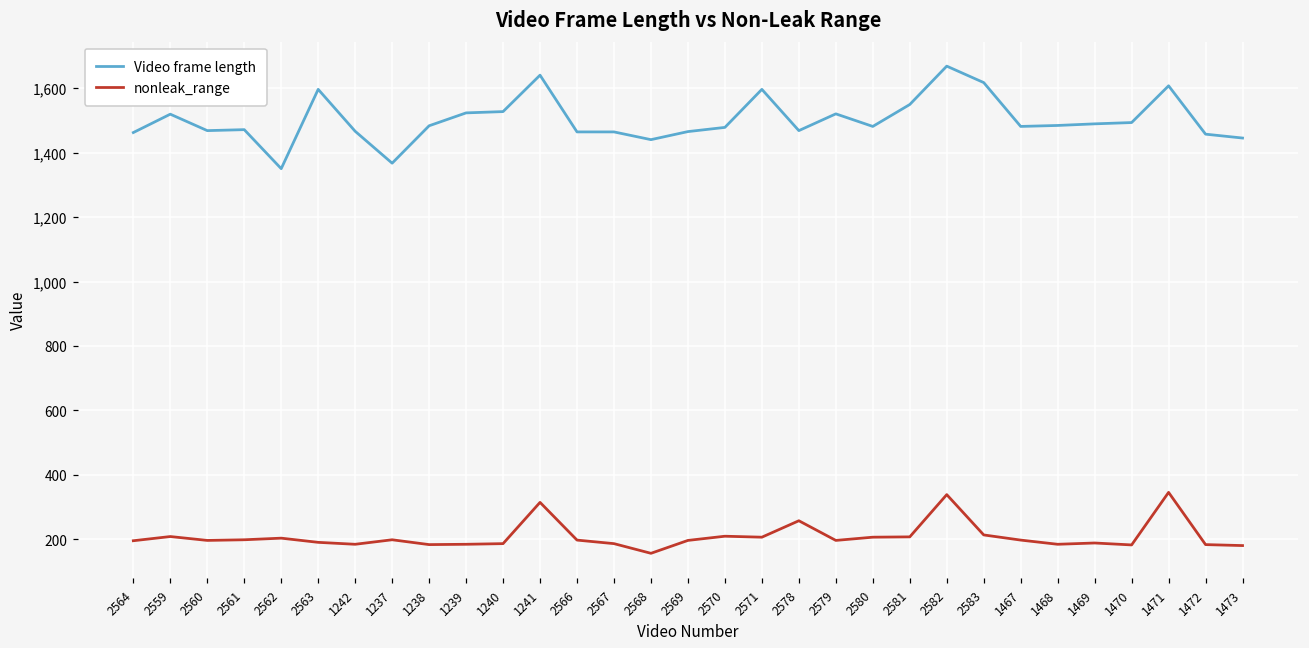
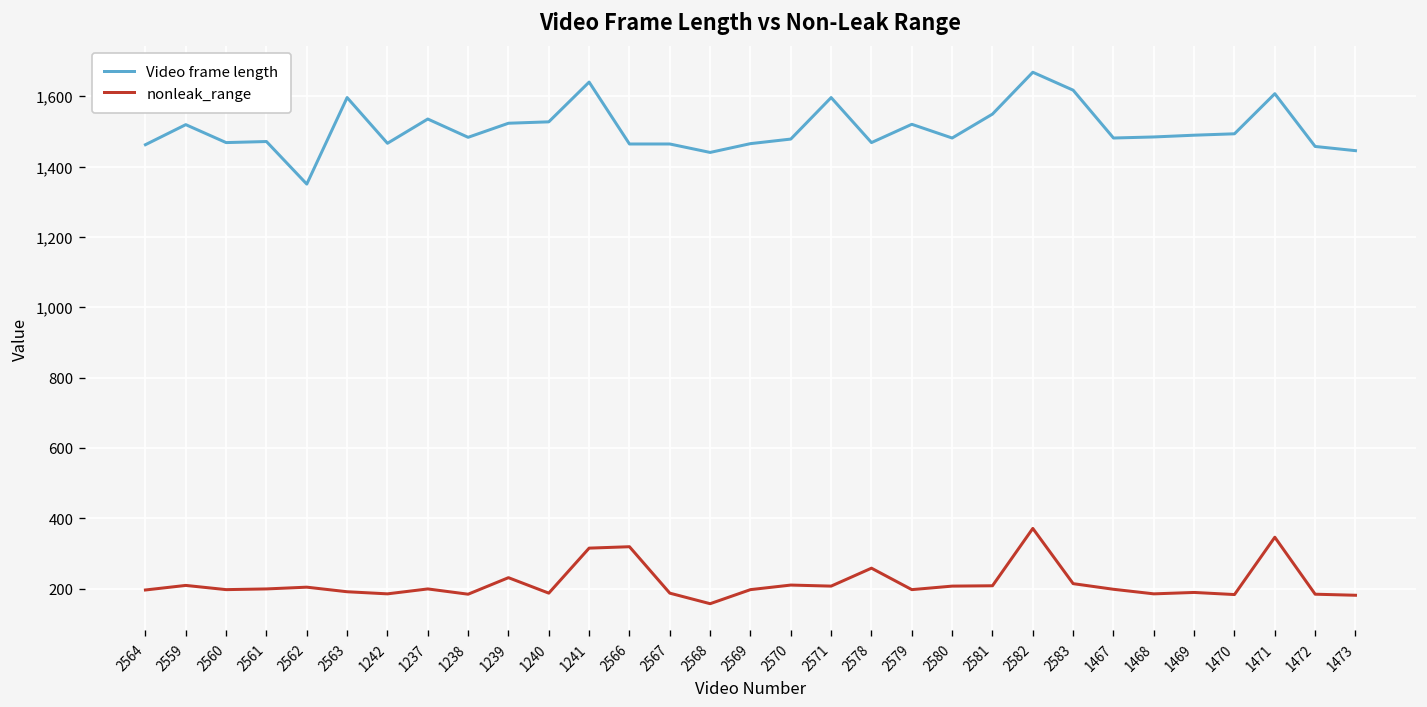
  {
    "Video frame length": {
      "2564": "1,460",
      "2559": "1,520",
      "2560": "1,470",
      "2561": "1,470",
      "2562": "1,350",
      "2563": "1,600",
      "1242": "1,470",
-     "1237": "1,370",
+     "1237": "1,540",
      "1238": "1,480",
      "1239": "1,520",
      "1240": "1,530",
      "1241": "1,640",
      "2566": "1,460",
      "2567": "1,460",
      "2568": "1,440",
      "2569": "1,470",
      "2570": "1,480",
      "2571": "1,600",
      "2578": "1,470",
      "2579": "1,520",
      "2580": "1,480",
      "2581": "1,550",
      "2582": "1,670",
      "2583": "1,620",
      "1467": "1,480",
      "1468": "1,480",
      "1469": "1,490",
      "1470": "1,490",
      "1471": "1,610",
      "1472": "1,460",
      "1473": "1,450"
    },
    "nonleak_range": {
      "2564": "200",
      "2559": "210",
      "2560": "200",
      "2561": "200",
      "2562": "200",
      "2563": "190",
      "1242": "190",
      "1237": "200",
      "1238": "180",
-     "1239": "190",
+     "1239": "230",
      "1240": "190",
      "1241": "320",
-     "2566": "200",
+     "2566": "320",
      "2567": "190",
      "2568": "160",
      "2569": "200",
      "2570": "210",
      "2571": "210",
      "2578": "260",
      "2579": "200",
      "2580": "210",
      "2581": "210",
-     "2582": "340",
+     "2582": "370",
      "2583": "210",
      "1467": "200",
      "1468": "190",
      "1469": "190",
      "1470": "180",
      "1471": "350",
      "1472": "180",
      "1473": "180"
    }
  }
